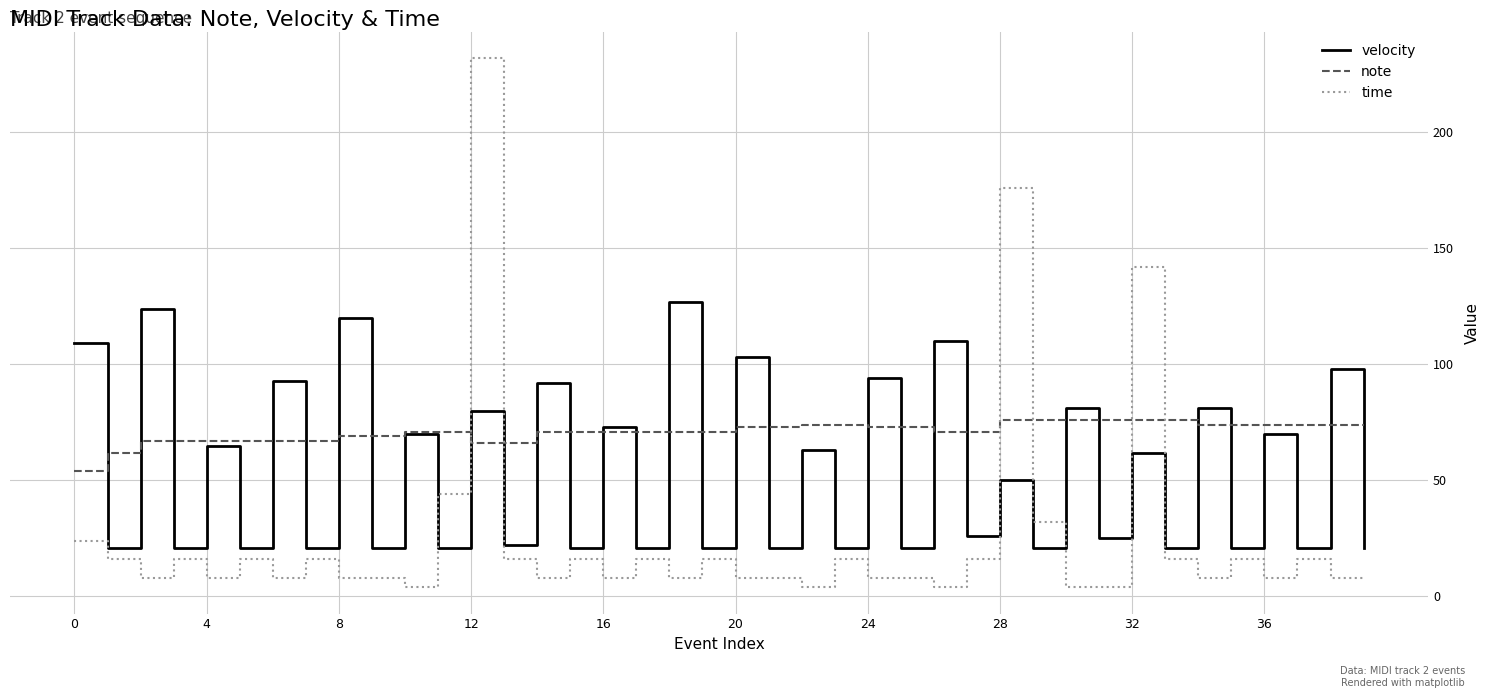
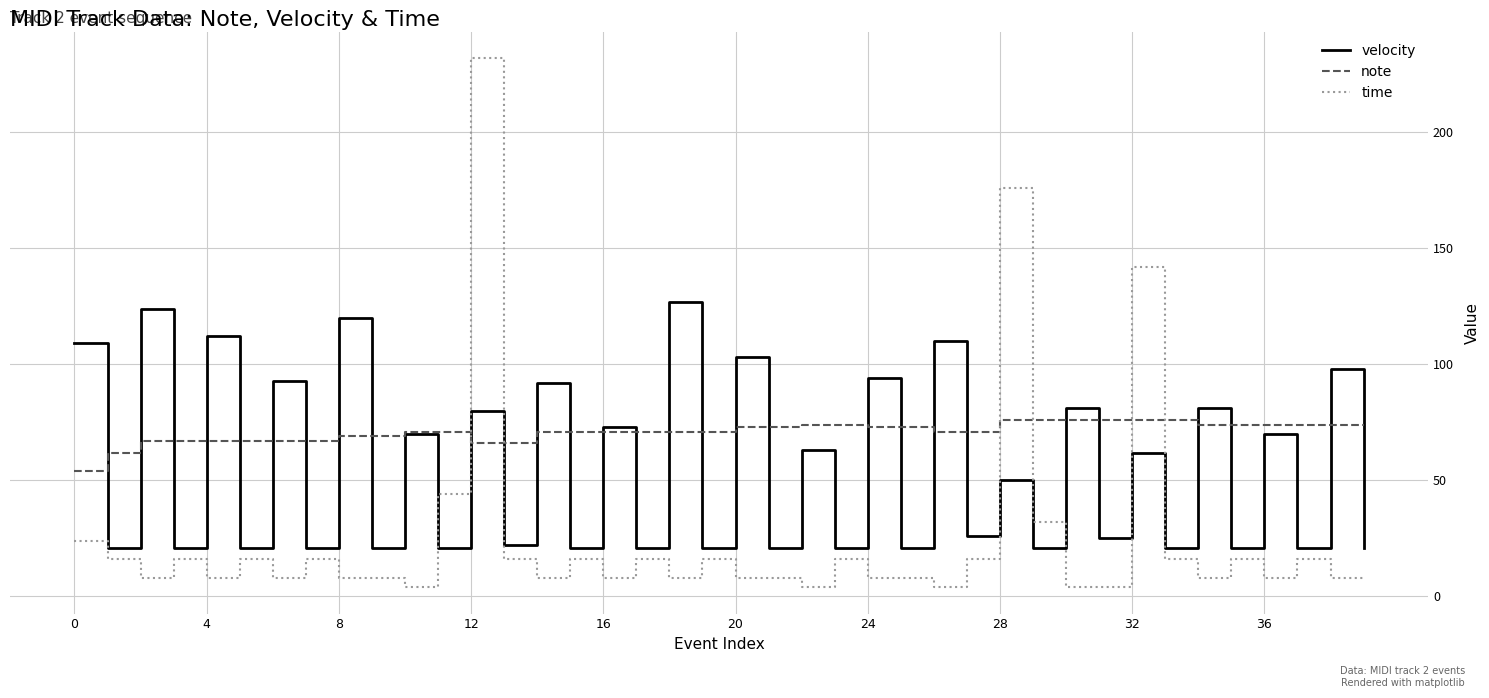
  {
    "velocity": {
      "0": 109,
-     "4": 65,
+     "4": 112,
      "8": 120,
      "12": 80,
      "16": 73,
      "20": 103,
      "24": 94,
      "28": 50,
      "32": 62,
      "36": 70
    },
    "note": {
      "0": 54,
      "4": 67,
      "8": 69,
      "12": 66,
      "16": 71,
      "20": 73,
      "24": 73,
      "28": 76,
      "32": 76,
      "36": 74
    },
    "time": {
      "0": 24,
      "4": 8,
      "8": 8,
      "12": 232,
      "16": 8,
      "20": 8,
      "24": 8,
      "28": 176,
      "32": 142,
      "36": 8
    }
  }
